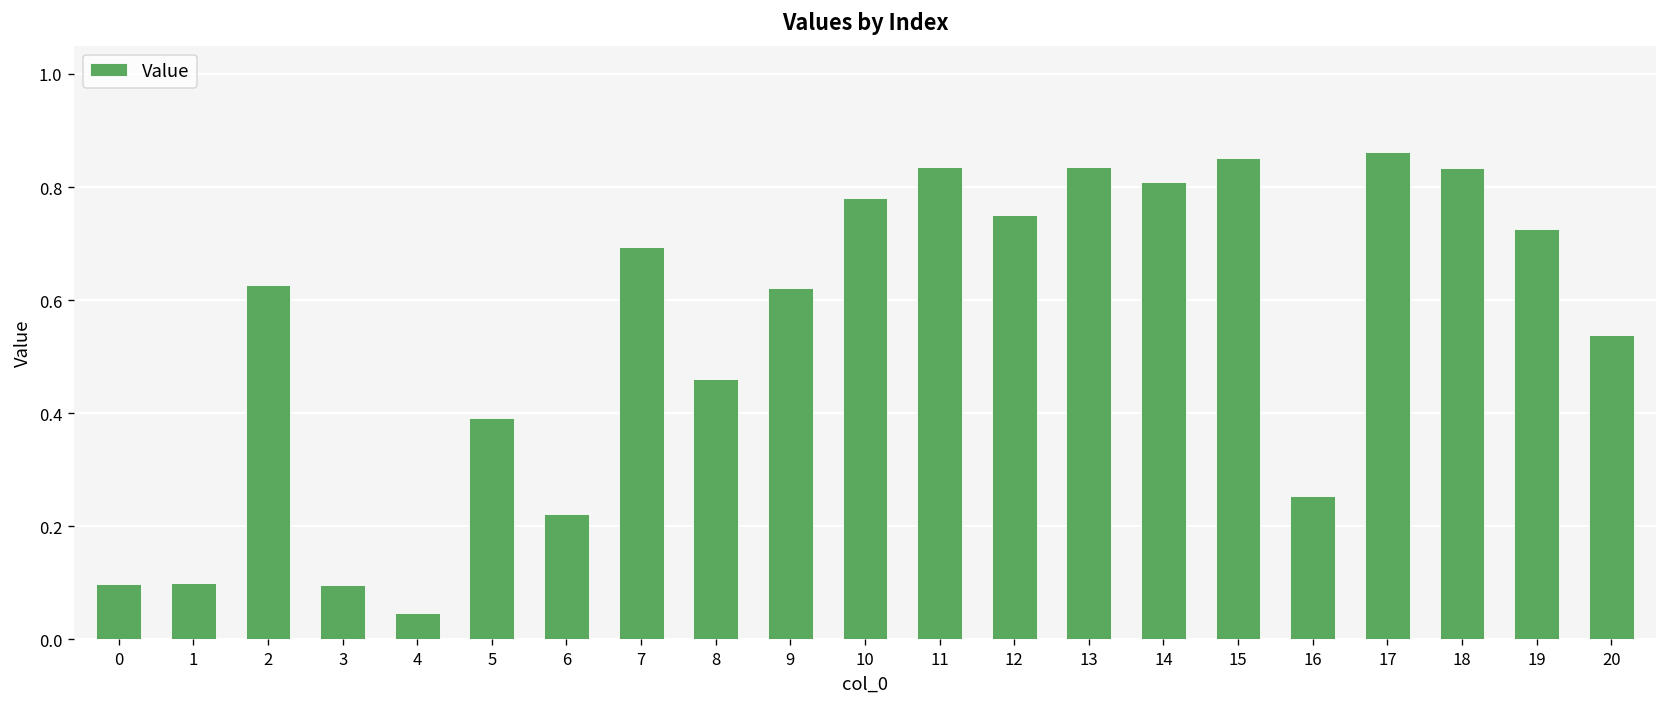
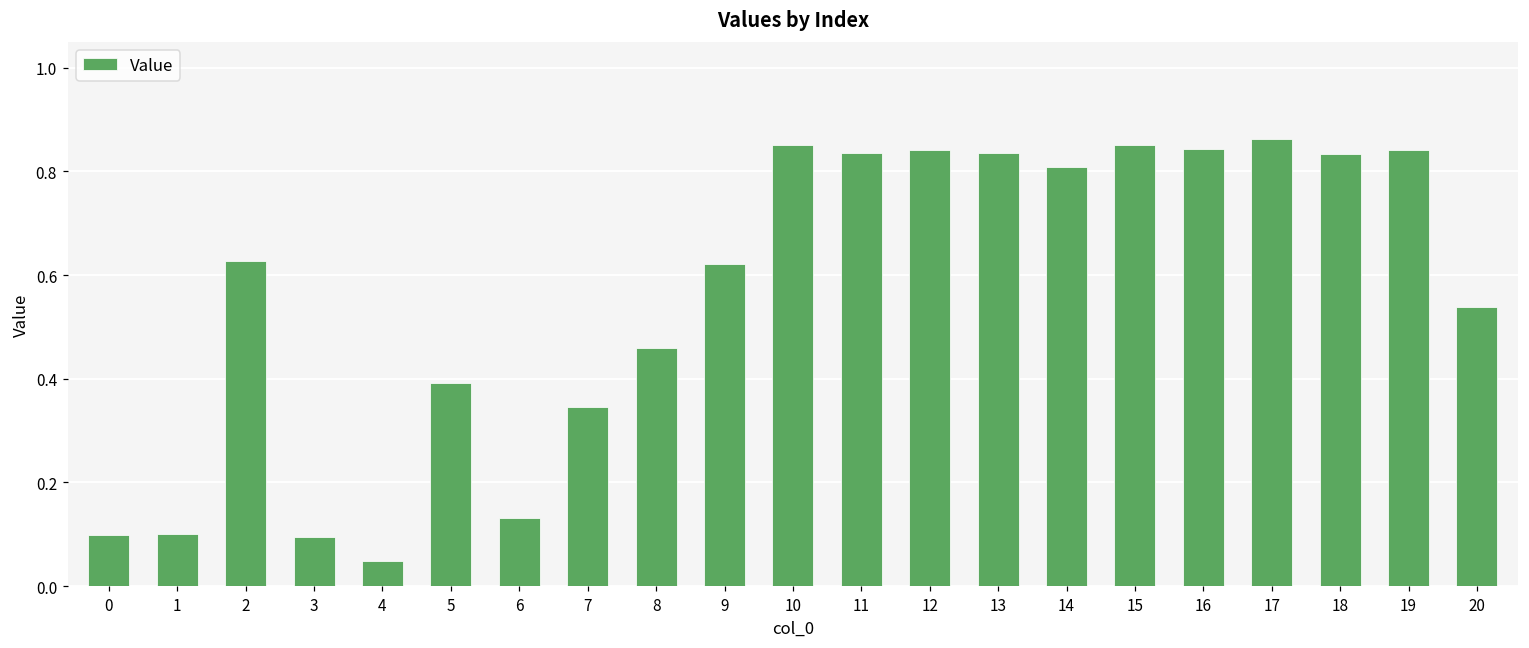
  {
    "0": 0.10,
    "1": 0.10,
    "2": 0.63,
    "3": 0.10,
    "4": 0.05,
    "5": 0.39,
-   "6": 0.22,
-   "7": 0.69,
+   "6": 0.13,
+   "7": 0.35,
    "8": 0.46,
    "9": 0.62,
-   "10": 0.78,
+   "10": 0.85,
    "11": 0.83,
-   "12": 0.75,
+   "12": 0.84,
    "13": 0.84,
    "14": 0.81,
    "15": 0.85,
-   "16": 0.25,
+   "16": 0.84,
    "17": 0.86,
    "18": 0.83,
-   "19": 0.73,
+   "19": 0.84,
    "20": 0.54
  }
